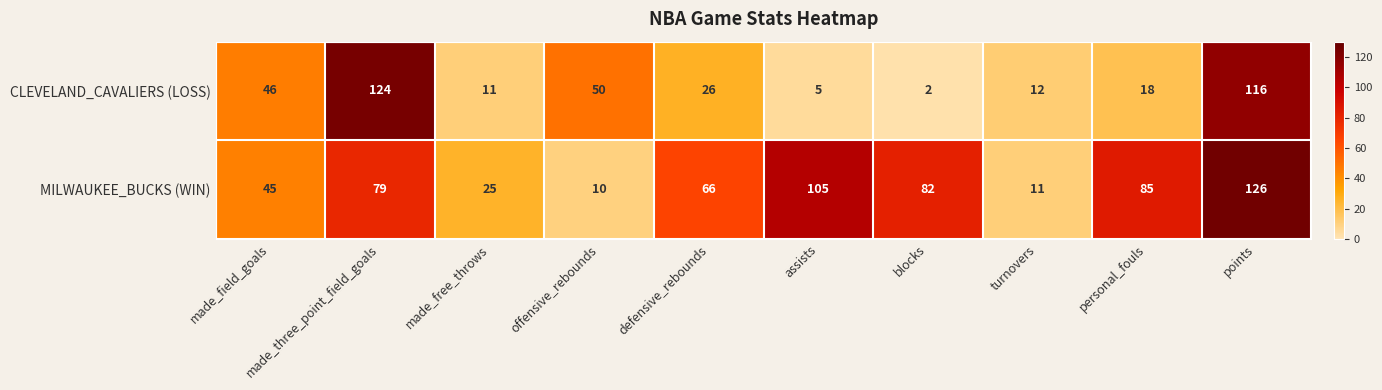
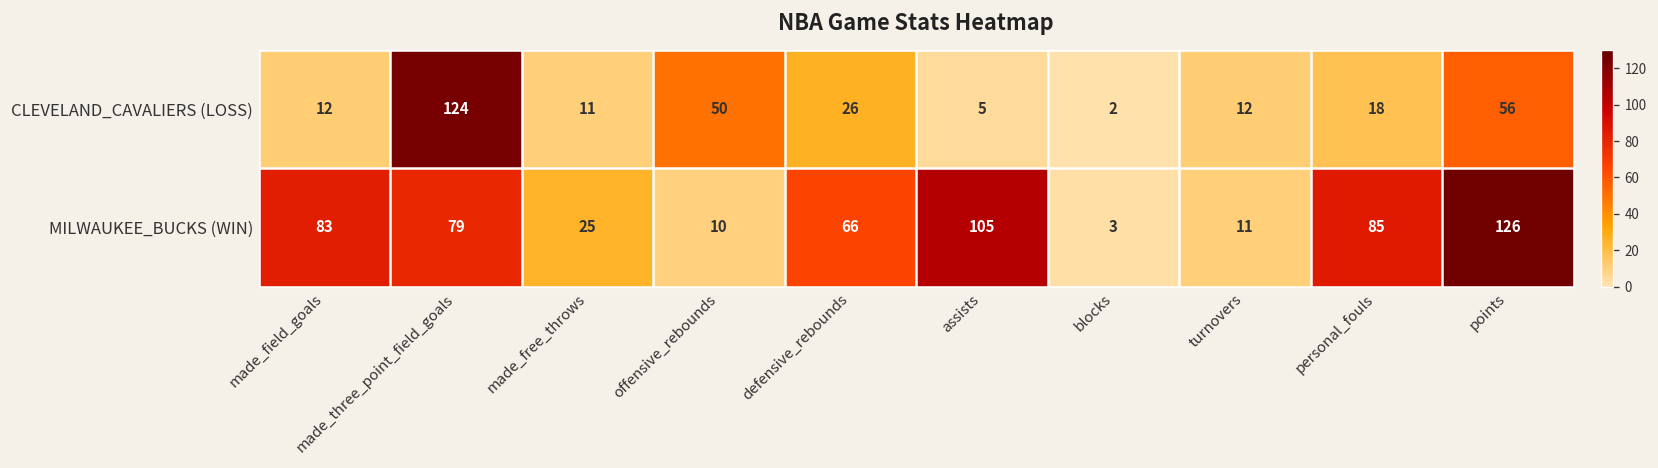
  {
    "CLEVELAND_CAVALIERS (LOSS)": {
-     "made_field_goals": 46,
+     "made_field_goals": 12,
      "made_three_point_field_goals": 124,
      "made_free_throws": 11,
      "offensive_rebounds": 50,
      "defensive_rebounds": 26,
      "assists": 5,
      "blocks": 2,
      "turnovers": 12,
      "personal_fouls": 18,
-     "points": 116
+     "points": 56
    },
    "MILWAUKEE_BUCKS (WIN)": {
-     "made_field_goals": 45,
+     "made_field_goals": 83,
      "made_three_point_field_goals": 79,
      "made_free_throws": 25,
      "offensive_rebounds": 10,
      "defensive_rebounds": 66,
      "assists": 105,
-     "blocks": 82,
+     "blocks": 3,
      "turnovers": 11,
      "personal_fouls": 85,
      "points": 126
    }
  }
